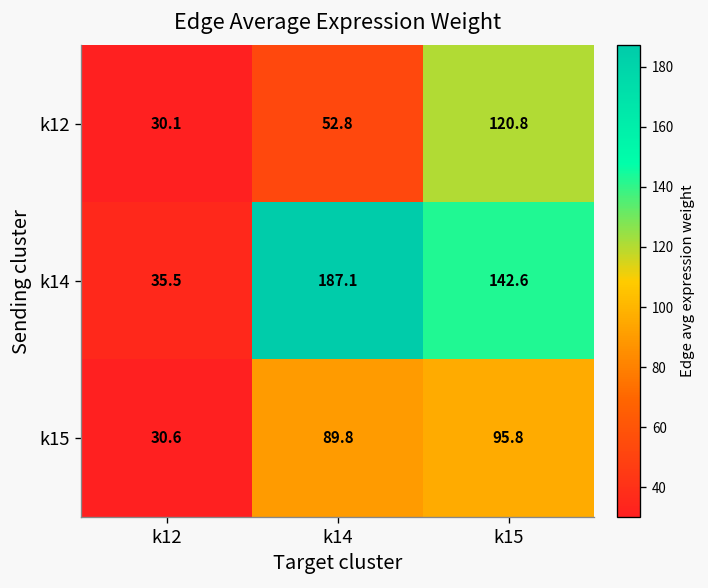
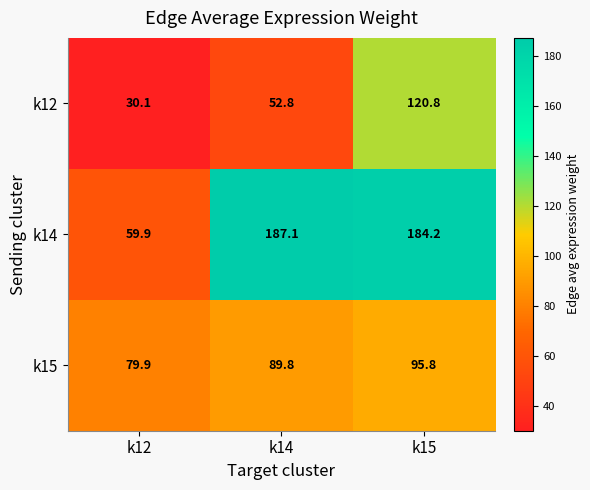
  {
    "k12": {
      "k12": 30.1,
      "k14": 52.8,
      "k15": 120.8
    },
    "k14": {
-     "k12": 35.5,
+     "k12": 59.9,
      "k14": 187.1,
-     "k15": 142.6
+     "k15": 184.2
    },
    "k15": {
-     "k12": 30.6,
+     "k12": 79.9,
      "k14": 89.8,
      "k15": 95.8
    }
  }
